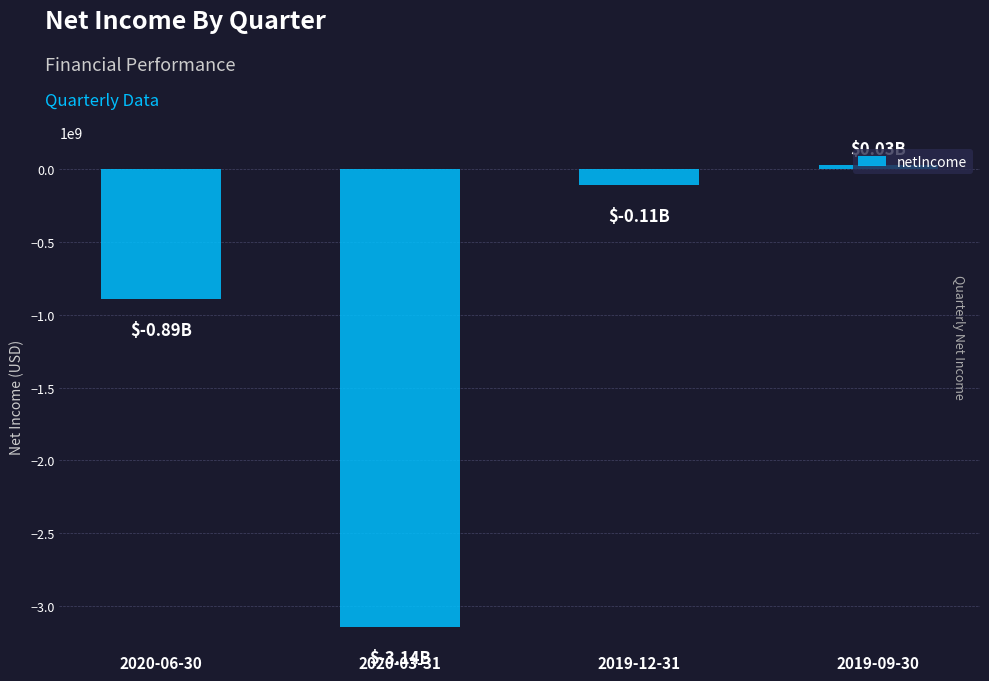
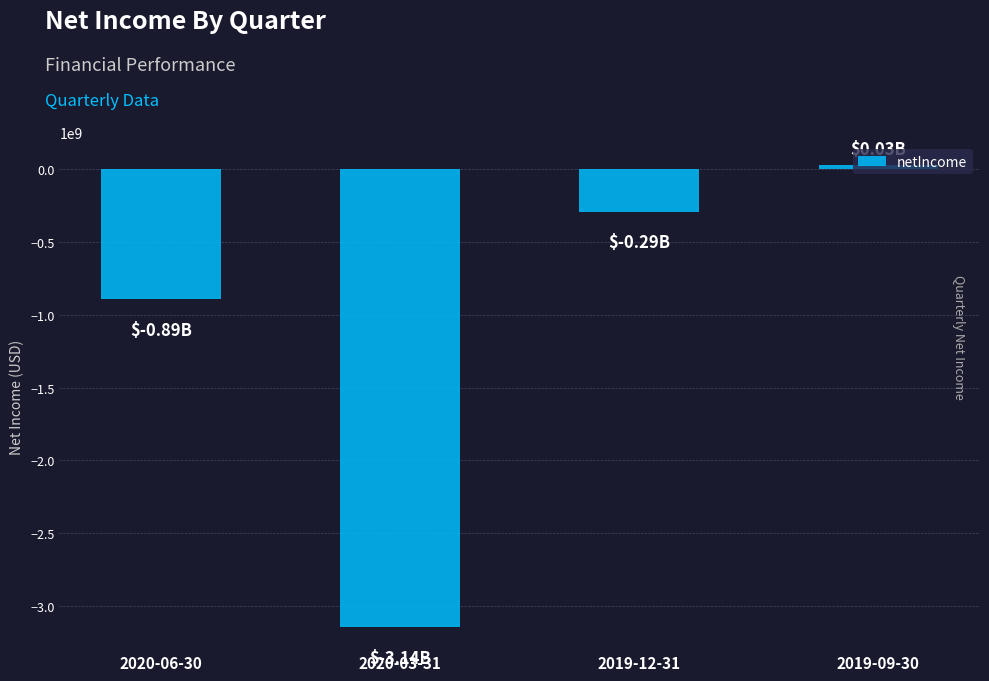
  {
    "2020-06-30": "$-0.89B",
    "2020-03-31": "$-3.14B",
-   "2019-12-31": "$-0.11B"
+   "2019-12-31": "$-0.29B"
  }
